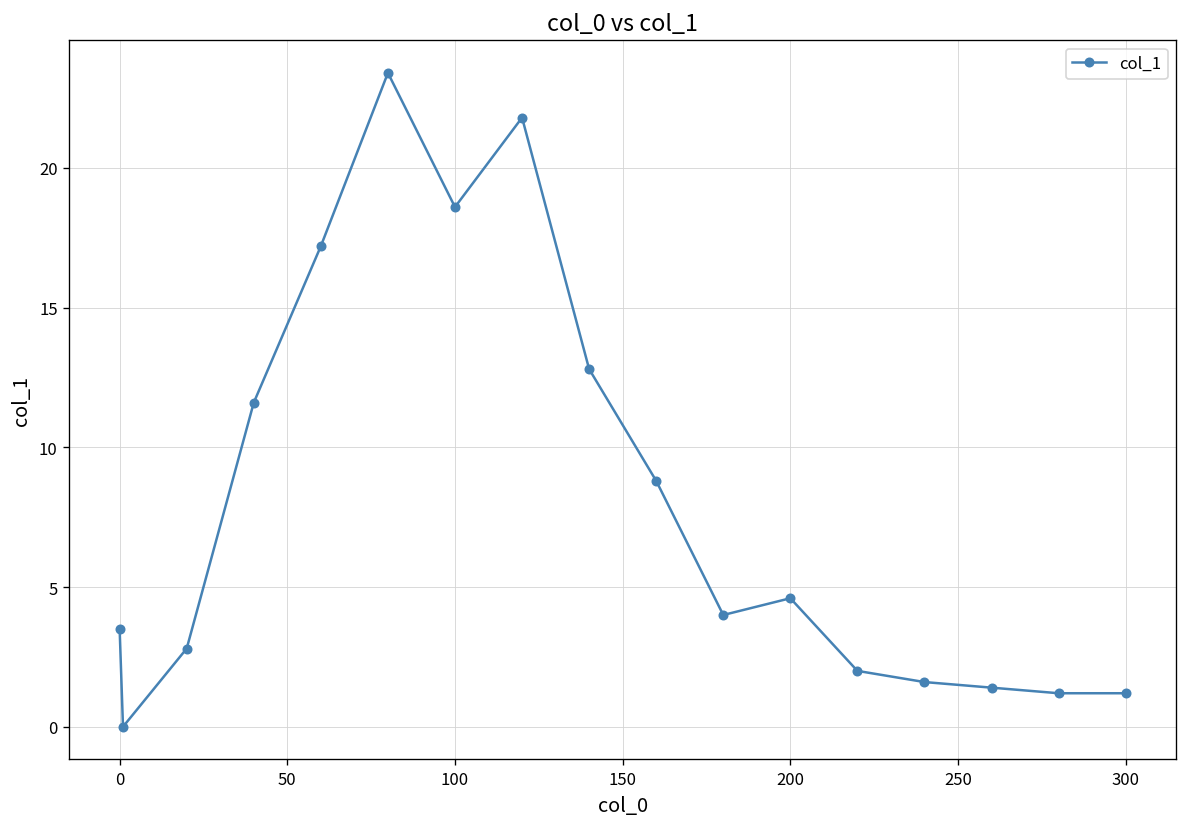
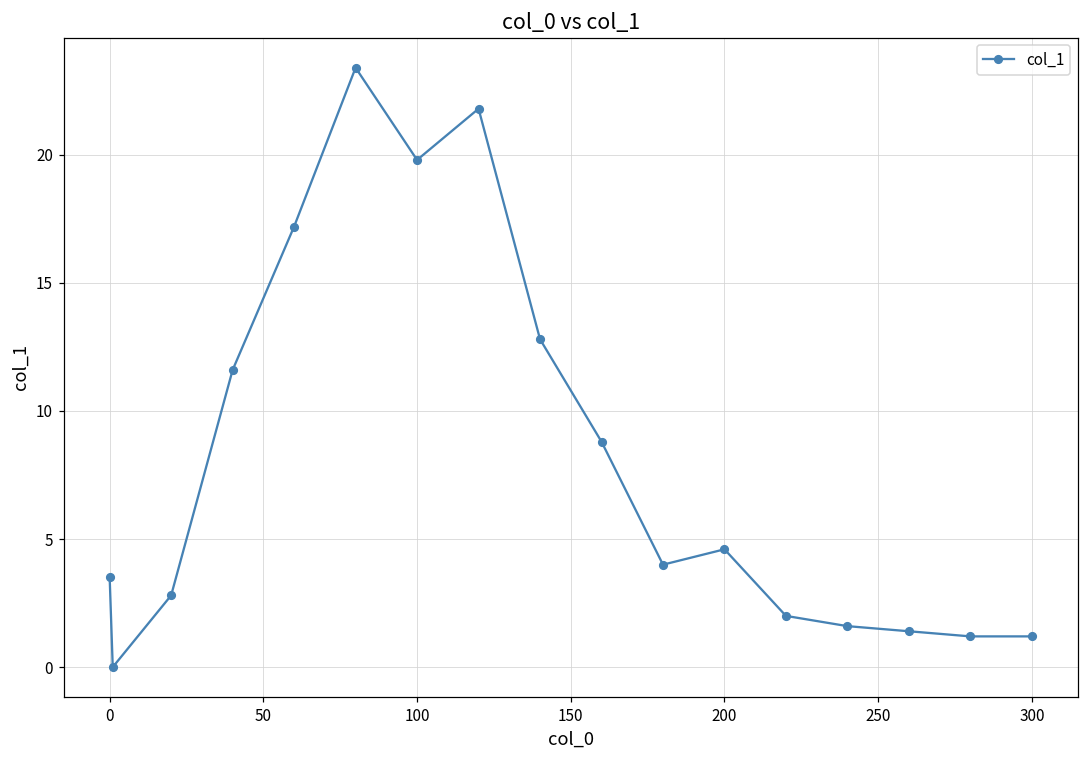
  {
    "0": 3.5,
-   "100": 18.6,
+   "100": 19.8,
    "200": 4.6,
    "300": 1.2
  }
